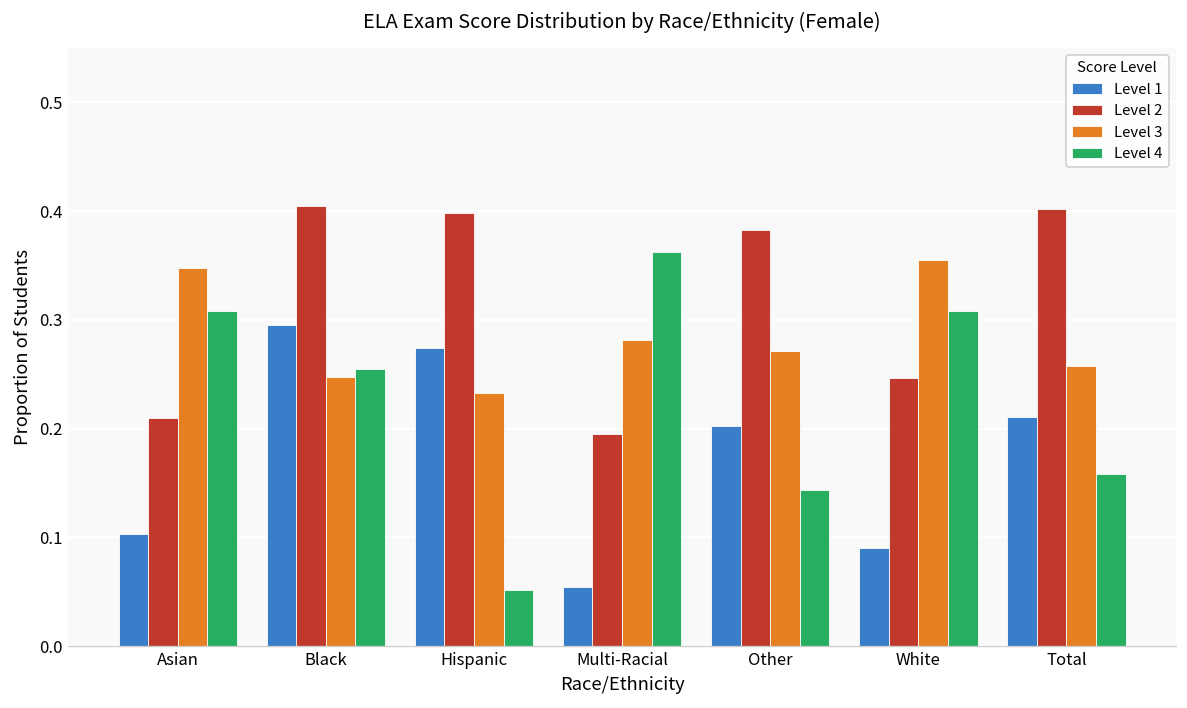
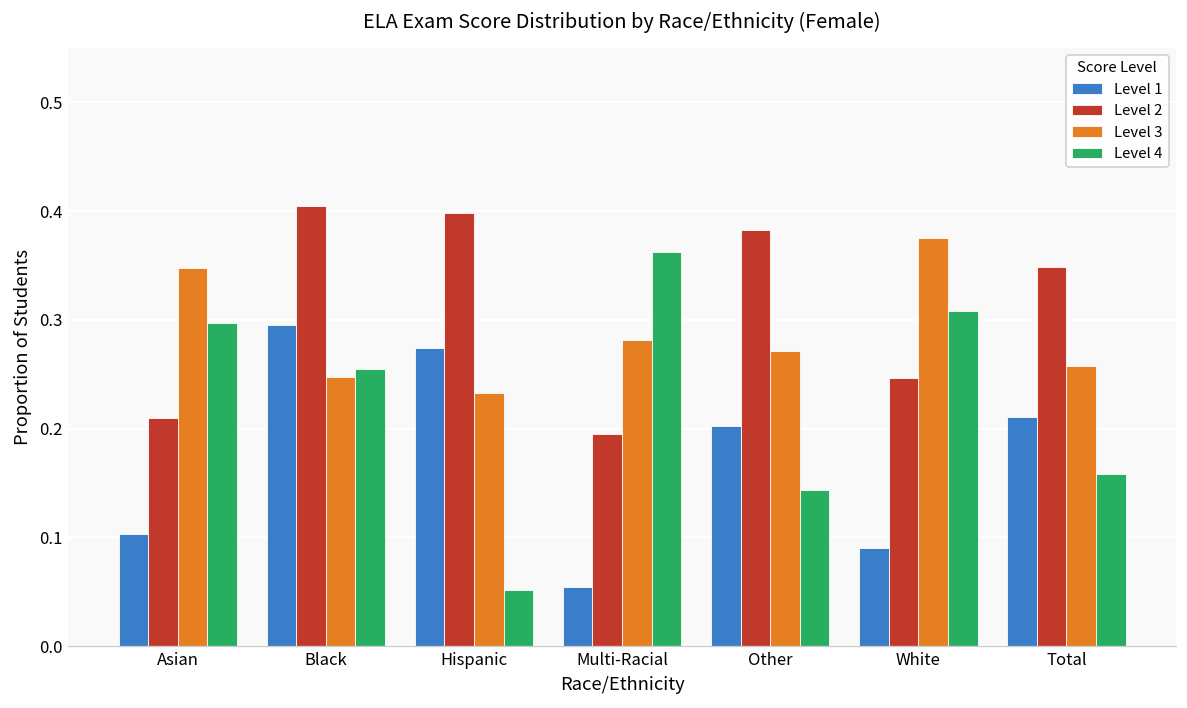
  {
    "Level 1": {
      "Asian": 0.10,
      "Black": 0.30,
      "Hispanic": 0.27,
      "Multi-Racial": 0.05,
      "Other": 0.20,
      "White": 0.09,
      "Total": 0.21
    },
    "Level 2": {
      "Asian": 0.21,
      "Black": 0.40,
      "Hispanic": 0.40,
      "Multi-Racial": 0.20,
      "Other": 0.38,
      "White": 0.25,
-     "Total": 0.40
+     "Total": 0.35
    },
    "Level 3": {
      "Asian": 0.35,
      "Black": 0.25,
      "Hispanic": 0.23,
      "Multi-Racial": 0.28,
      "Other": 0.27,
-     "White": 0.36,
+     "White": 0.38,
      "Total": 0.26
    },
    "Level 4": {
-     "Asian": 0.31,
+     "Asian": 0.30,
      "Black": 0.25,
      "Hispanic": 0.05,
      "Multi-Racial": 0.36,
      "Other": 0.14,
      "White": 0.31,
      "Total": 0.16
    }
  }
